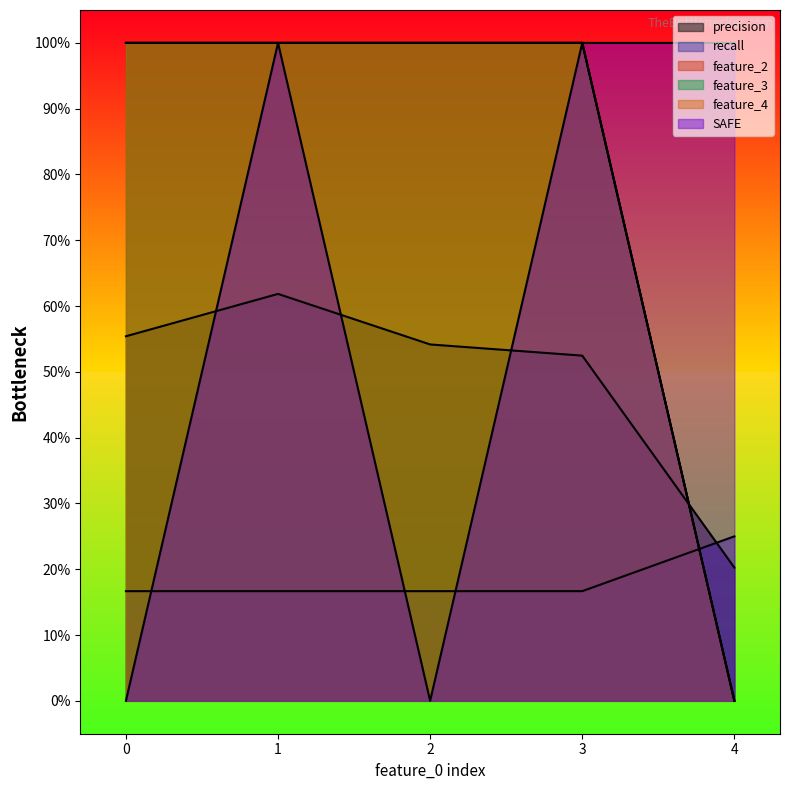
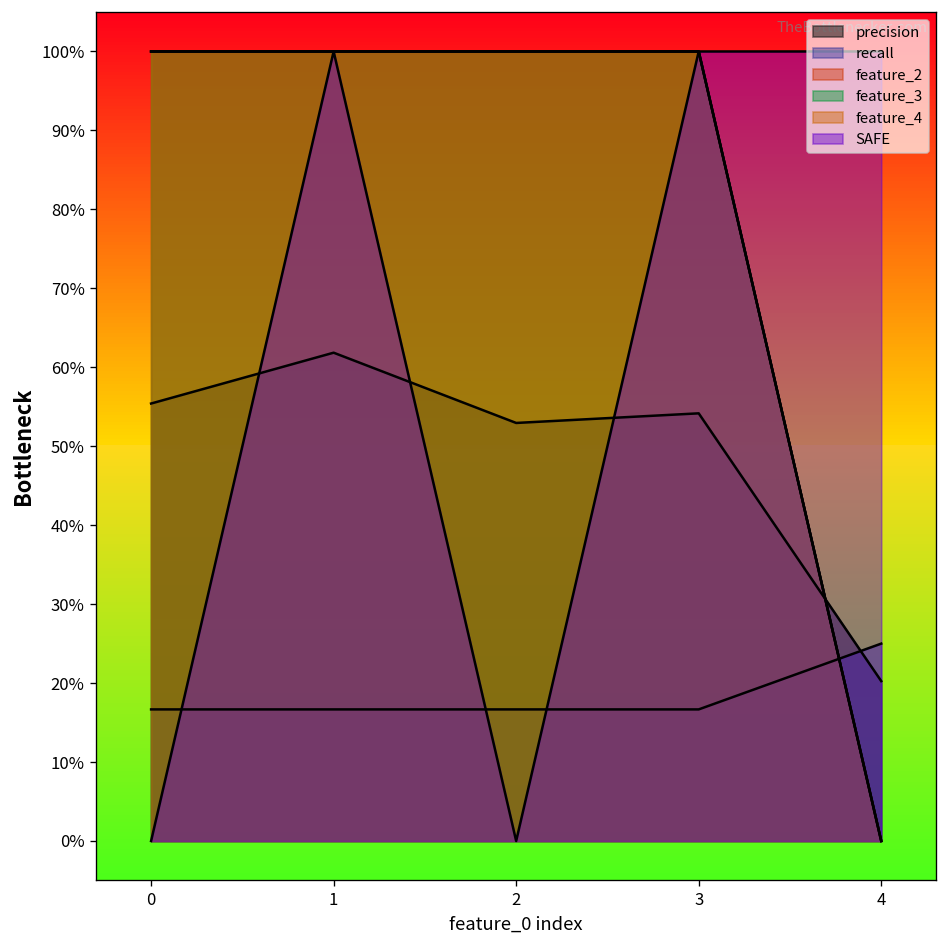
  {
    "precision": {
      "0": "55%",
      "1": "62%",
-     "2": "54%",
-     "3": "52%",
+     "2": "53%",
+     "3": "54%",
      "4": "20%"
    },
    "feature_4": {
      "0": "100%",
      "2": "100%",
      "4": "0%"
    }
  }
